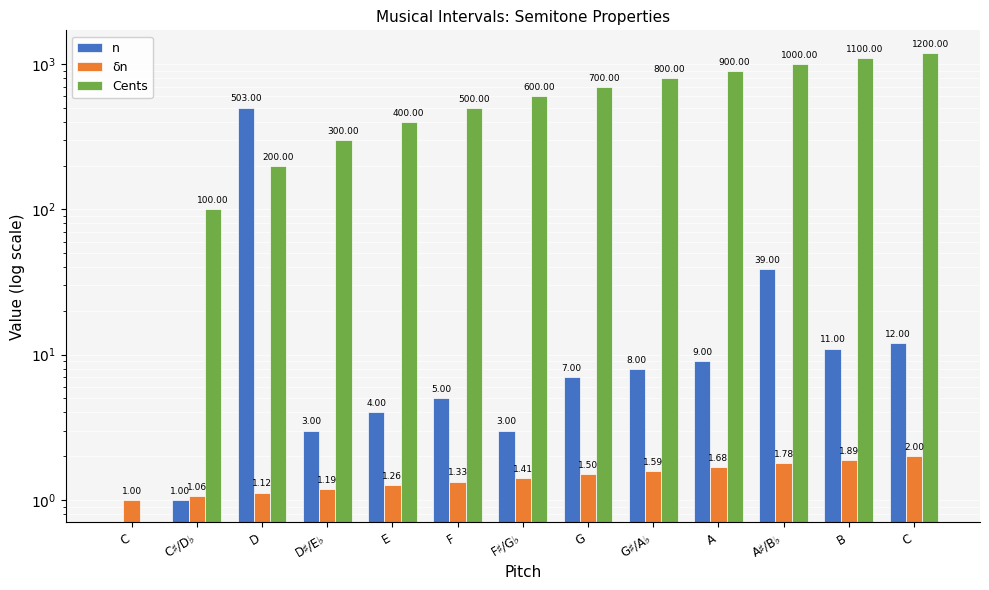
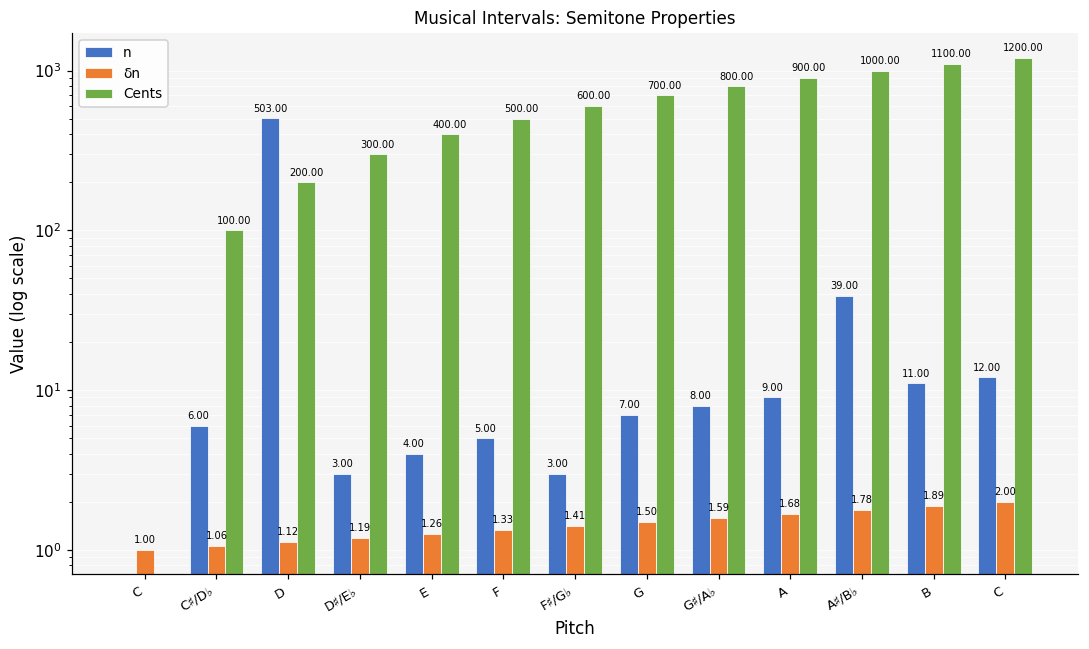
  {
    "n": {
-     "C♯/D♭": 1.00,
+     "C♯/D♭": 6.00,
      "D": 503.00,
      "D♯/E♭": 3.00,
      "E": 4.00,
      "F": 5.00,
      "F♯/G♭": 3.00,
      "G": 7.00,
      "G♯/A♭": 8.00,
      "A": 9.00,
      "A♯/B♭": 39.00,
      "B": 11.00
    },
    "δn": {
      "C♯/D♭": 1.06,
      "D": 1.12,
      "D♯/E♭": 1.19,
      "E": 1.26,
      "F": 1.33,
      "F♯/G♭": 1.41,
      "G": 1.50,
      "G♯/A♭": 1.59,
      "A": 1.68,
      "A♯/B♭": 1.78,
      "B": 1.89
    },
    "Cents": {
      "C♯/D♭": 100.00,
      "D": 200.00,
      "D♯/E♭": 300.00,
      "E": 400.00,
      "F": 500.00,
      "F♯/G♭": 600.00,
      "G": 700.00,
      "G♯/A♭": 800.00,
      "A": 900.00,
      "A♯/B♭": 1000.00,
      "B": 1100.00
    }
  }
